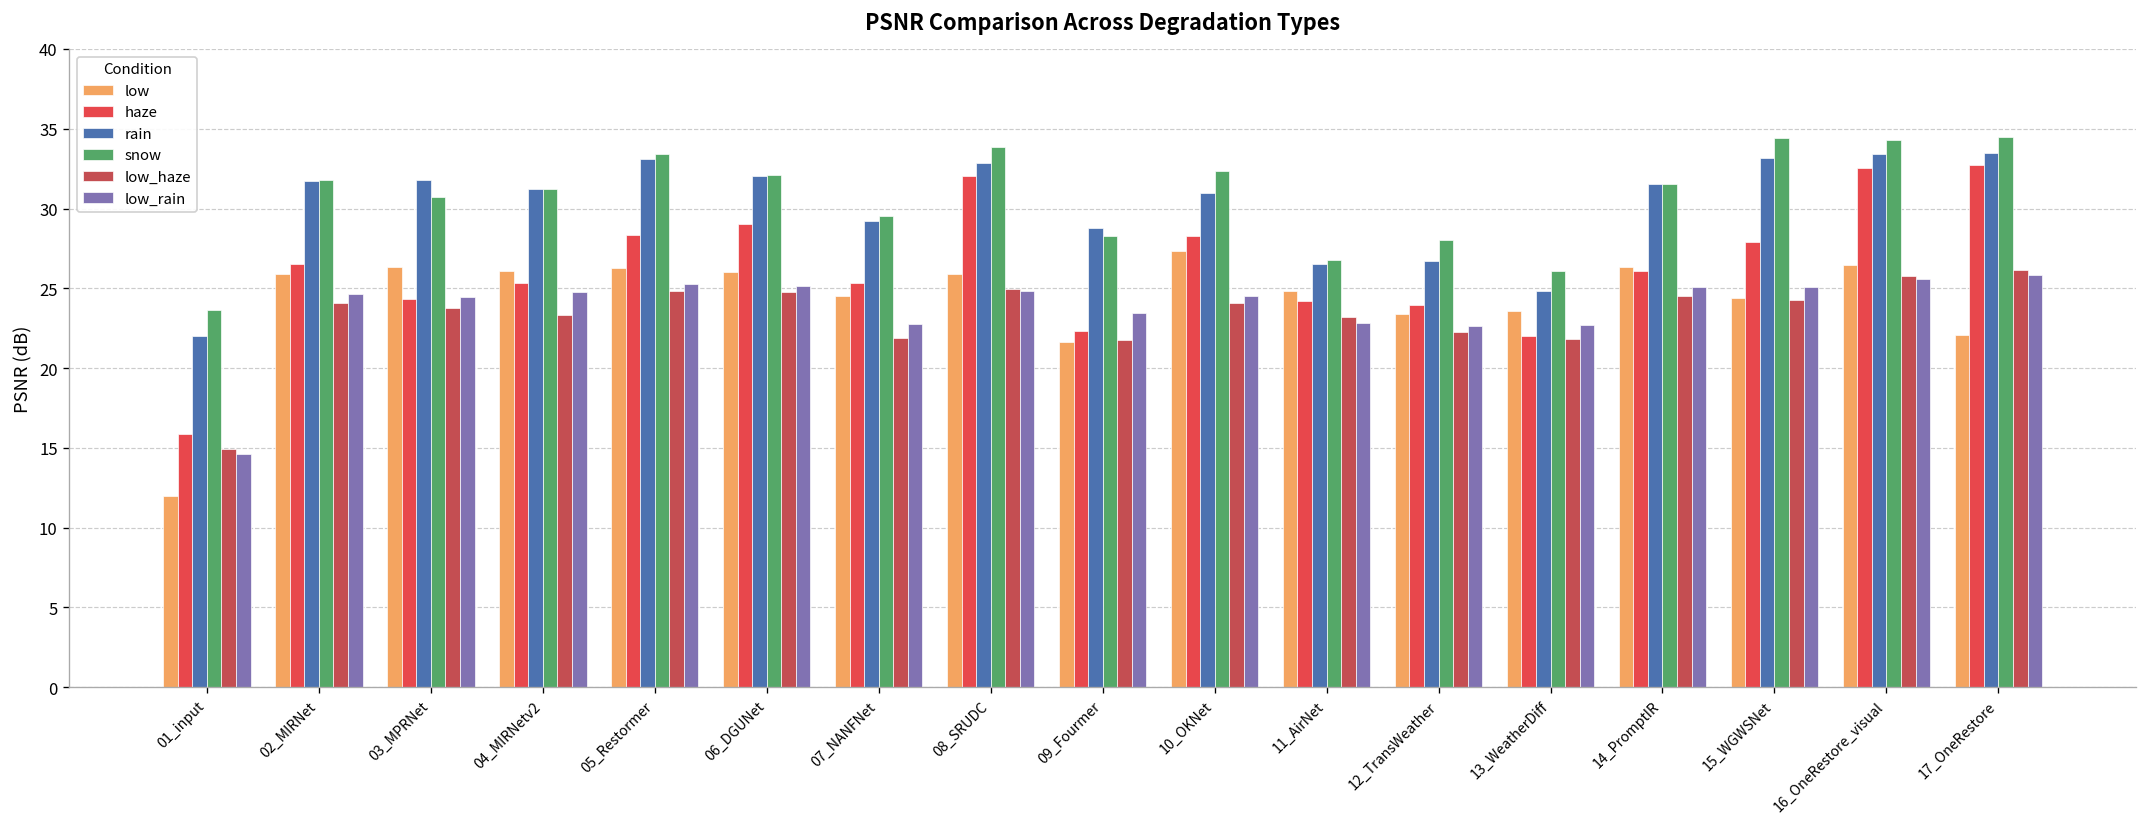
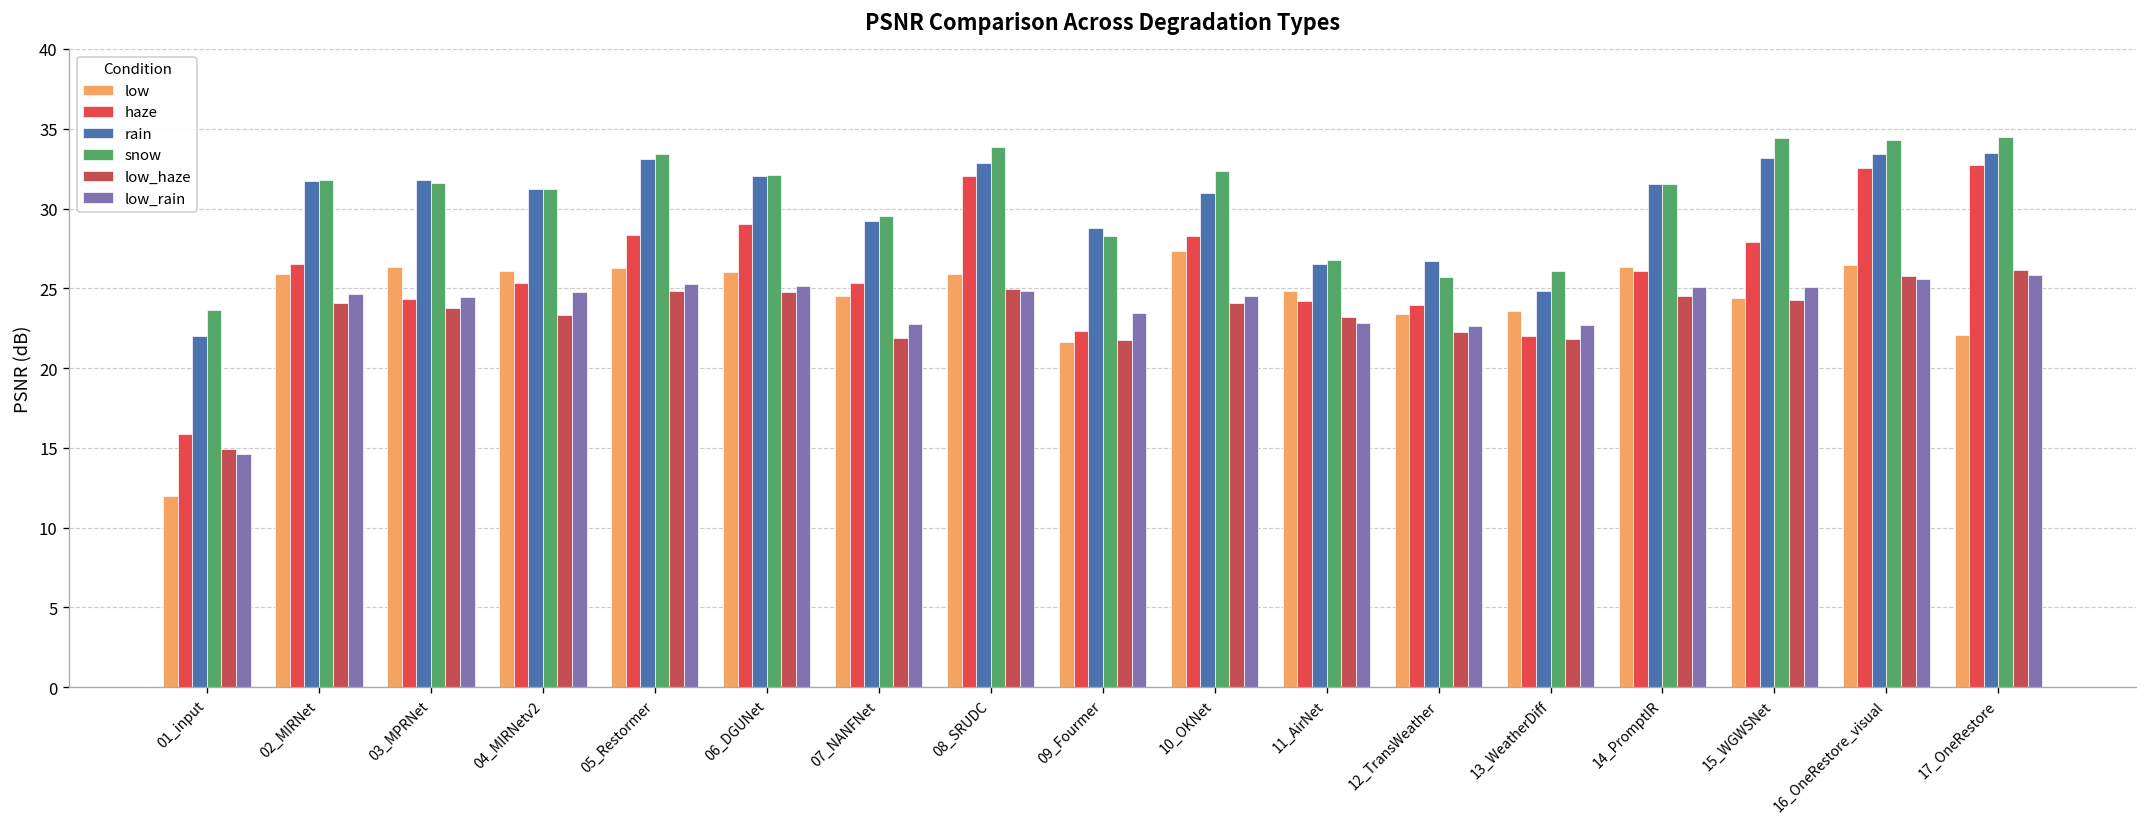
  {
    "low": {
      "01_input": 12.0,
      "02_MIRNet": 25.9,
      "03_MPRNet": 26.3,
      "04_MIRNetv2": 26.1,
      "05_Restormer": 26.3,
      "06_DGUNet": 26.0,
      "07_NANFNet": 24.5,
      "08_SRUDC": 25.9,
      "09_Fourmer": 21.7,
      "10_OKNet": 27.3,
      "11_AirNet": 24.8,
      "12_TransWeather": 23.4,
      "13_WeatherDiff": 23.6,
      "14_PromptIR": 26.3,
      "15_WGWSNet": 24.4,
      "16_OneRestore_visual": 26.5,
      "17_OneRestore": 22.1
    },
    "snow": {
      "01_input": 23.6,
      "02_MIRNet": 31.8,
-     "03_MPRNet": 30.7,
+     "03_MPRNet": 31.6,
      "04_MIRNetv2": 31.2,
      "05_Restormer": 33.4,
      "06_DGUNet": 32.1,
      "07_NANFNet": 29.5,
      "08_SRUDC": 33.9,
      "09_Fourmer": 28.3,
      "10_OKNet": 32.3,
      "11_AirNet": 26.8,
-     "12_TransWeather": 28.0,
+     "12_TransWeather": 25.7,
      "13_WeatherDiff": 26.1,
      "14_PromptIR": 31.5,
      "15_WGWSNet": 34.4,
      "16_OneRestore_visual": 34.3,
      "17_OneRestore": 34.5
    }
  }
